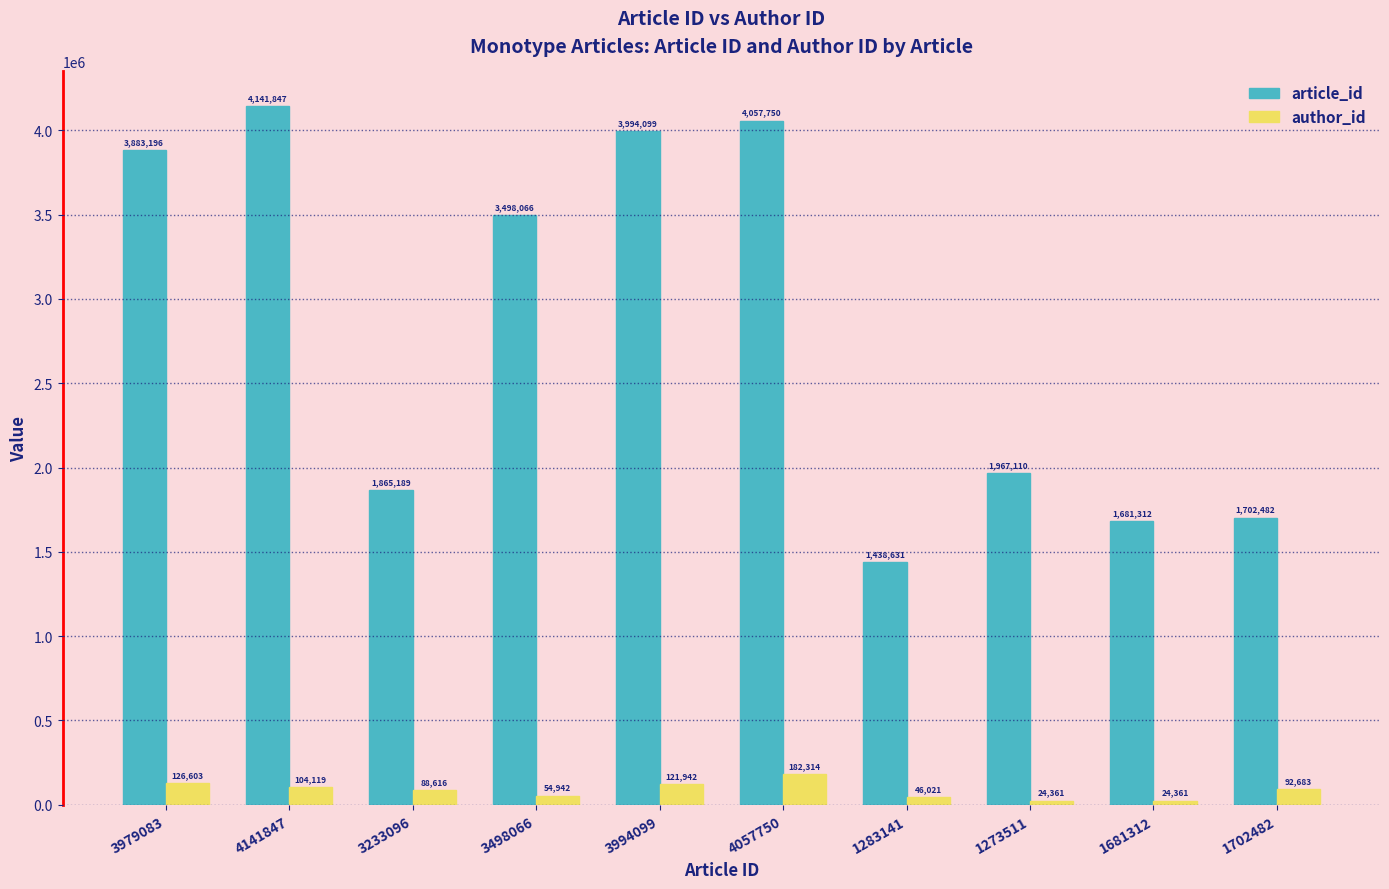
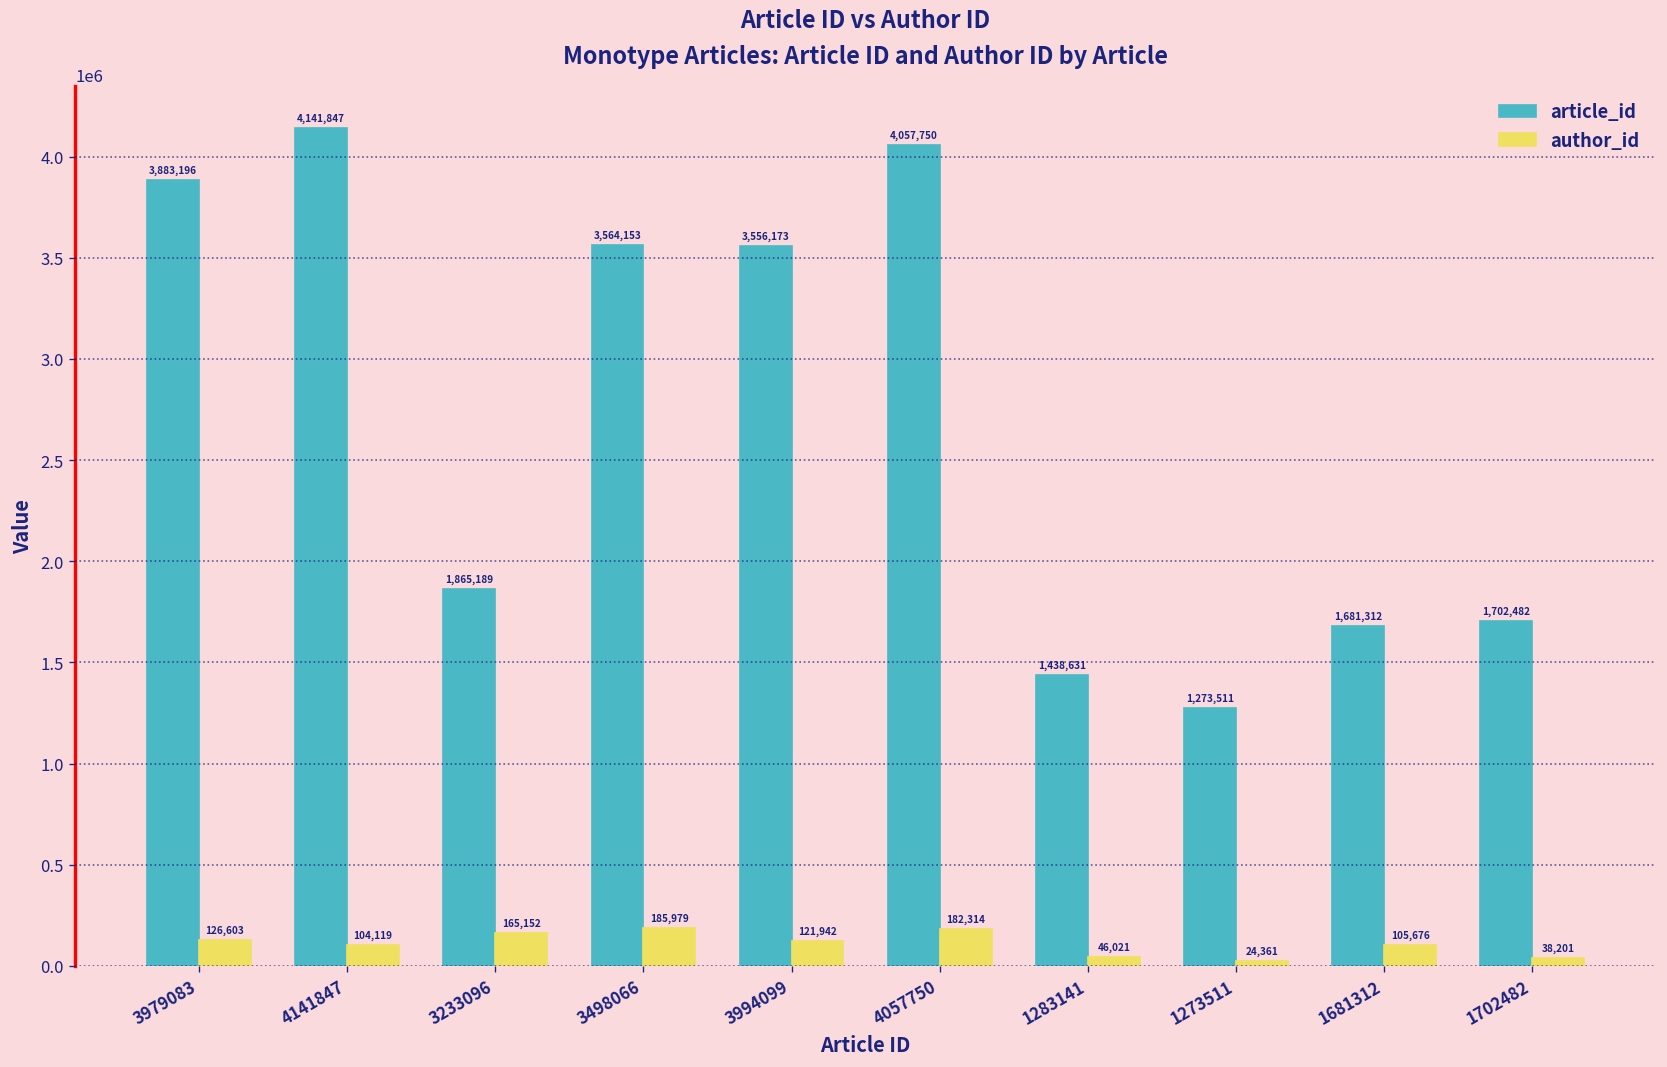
  {
    "article_id": {
      "3979083": "3,883,196",
      "4141847": "4,141,847",
      "3233096": "1,865,189",
-     "3498066": "3,498,066",
-     "3994099": "3,994,099",
+     "3498066": "3,564,153",
+     "3994099": "3,556,173",
      "4057750": "4,057,750",
      "1283141": "1,438,631",
-     "1273511": "1,967,110",
+     "1273511": "1,273,511",
      "1681312": "1,681,312",
      "1702482": "1,702,482"
    },
    "author_id": {
      "3979083": "126,603",
      "4141847": "104,119",
-     "3233096": "88,616",
-     "3498066": "54,942",
+     "3233096": "165,152",
+     "3498066": "185,979",
      "3994099": "121,942",
      "4057750": "182,314",
      "1283141": "46,021",
      "1273511": "24,361",
-     "1681312": "24,361",
-     "1702482": "92,683"
+     "1681312": "105,676",
+     "1702482": "38,201"
    }
  }
